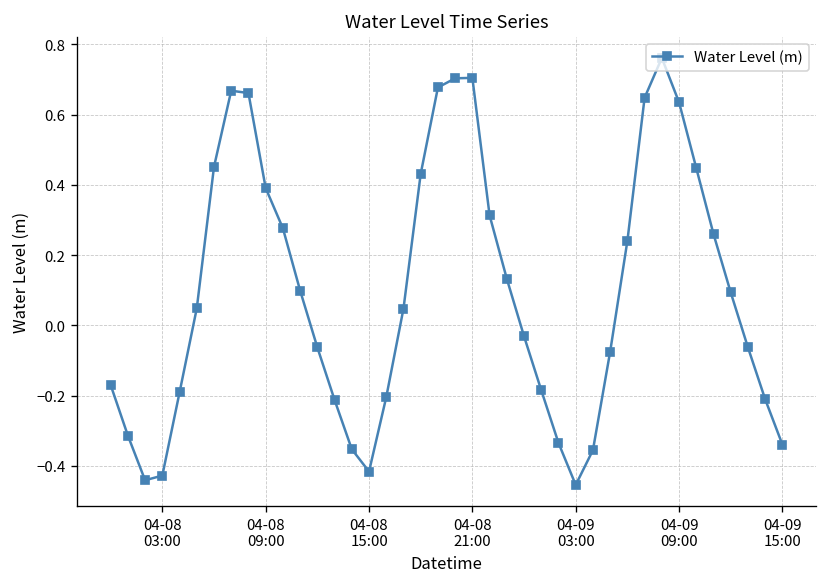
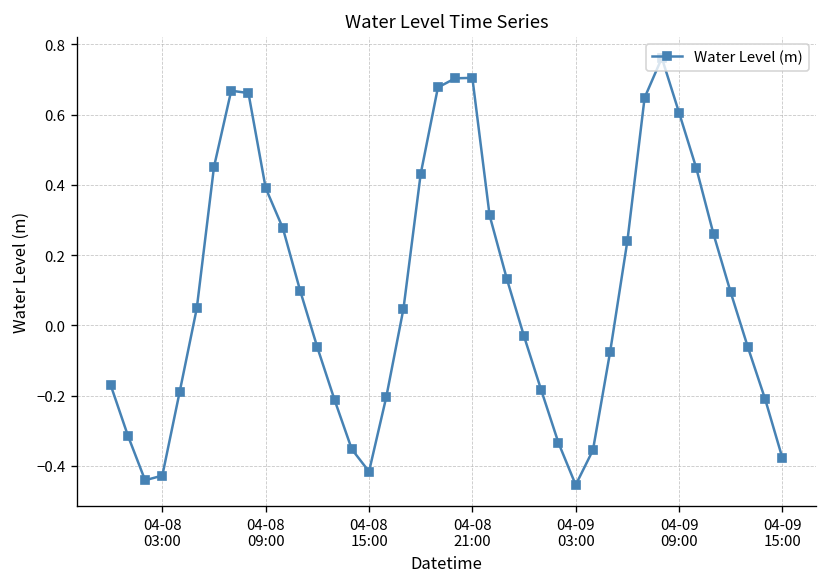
  {
    "04-08 03:00": -0.43,
    "04-08 09:00": 0.39,
    "04-08 15:00": -0.42,
    "04-08 21:00": 0.70,
    "04-09 03:00": -0.45,
-   "04-09 09:00": 0.64,
-   "04-09 15:00": -0.34
+   "04-09 09:00": 0.61,
+   "04-09 15:00": -0.38
  }
